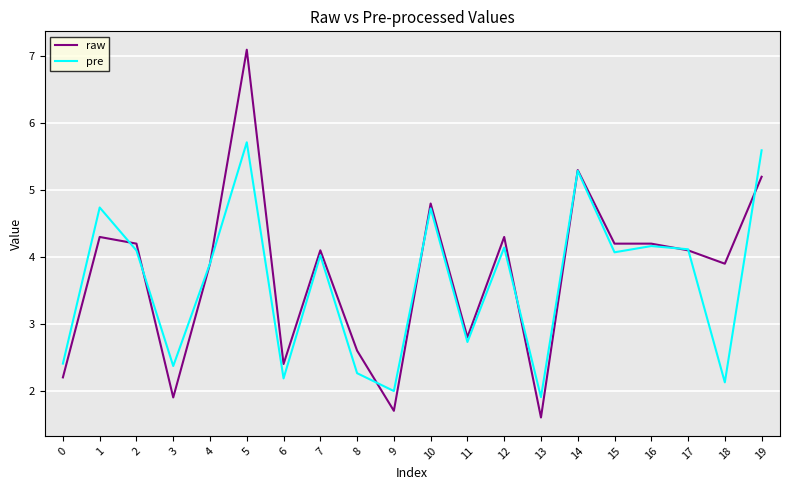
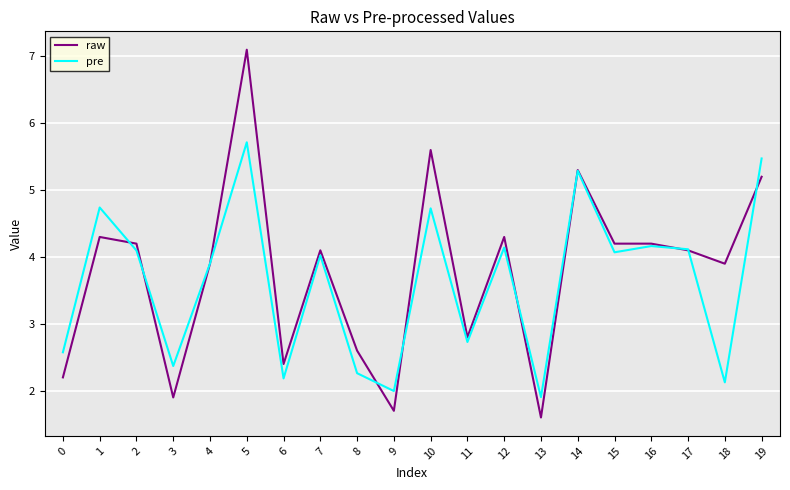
  {
    "raw": {
      "0": 2.2,
      "1": 4.3,
      "2": 4.2,
      "3": 1.9,
      "5": 7.1,
      "6": 2.4,
      "7": 4.1,
      "8": 2.6,
      "9": 1.7,
-     "10": 4.8,
+     "10": 5.6,
      "11": 2.8,
      "12": 4.3,
      "13": 1.6,
      "15": 4.2,
      "18": 3.9,
      "19": 5.2
    },
    "pre": {
-     "0": 2.4,
+     "0": 2.6,
      "1": 4.7,
      "2": 4.1,
      "3": 2.4,
      "5": 5.7,
      "6": 2.2,
      "7": 4.0,
      "8": 2.3,
      "9": 2.0,
      "10": 4.7,
      "11": 2.7,
      "12": 4.1,
      "13": 1.9,
      "15": 4.1,
      "18": 2.1,
-     "19": 5.6
+     "19": 5.5
    }
  }
